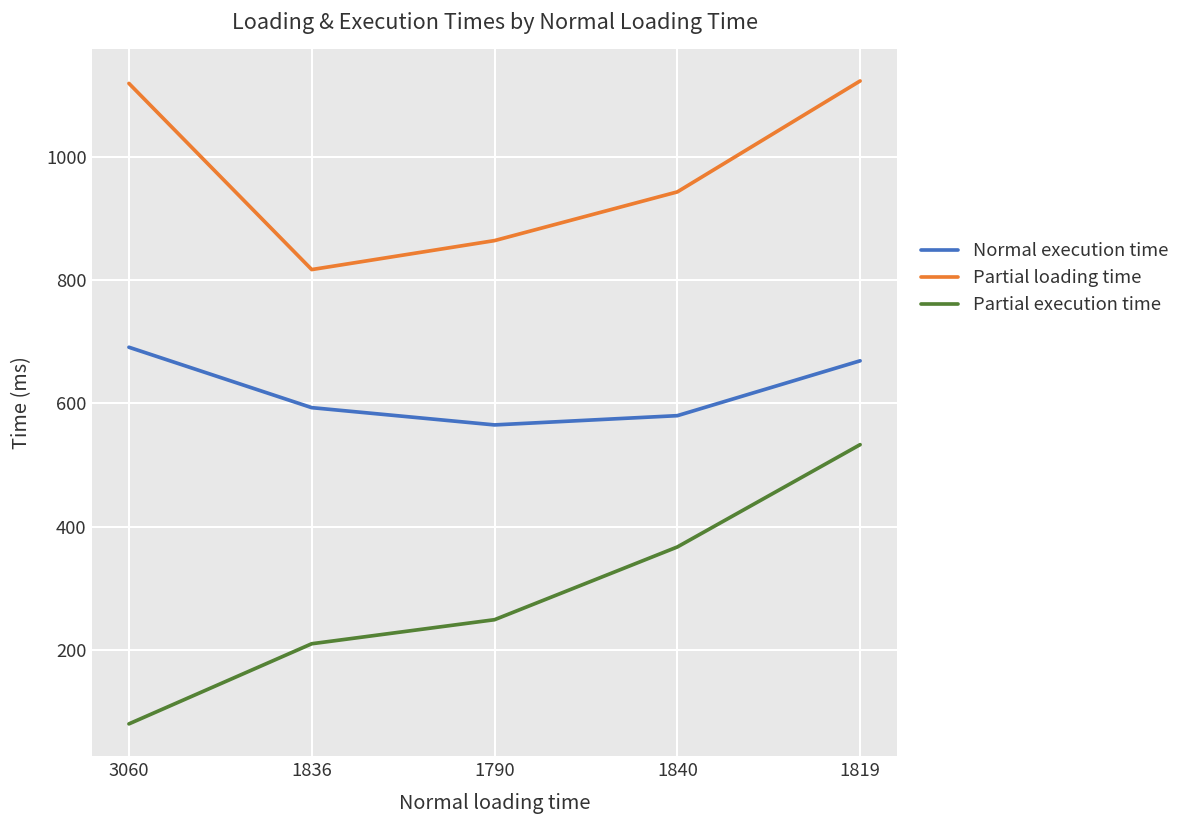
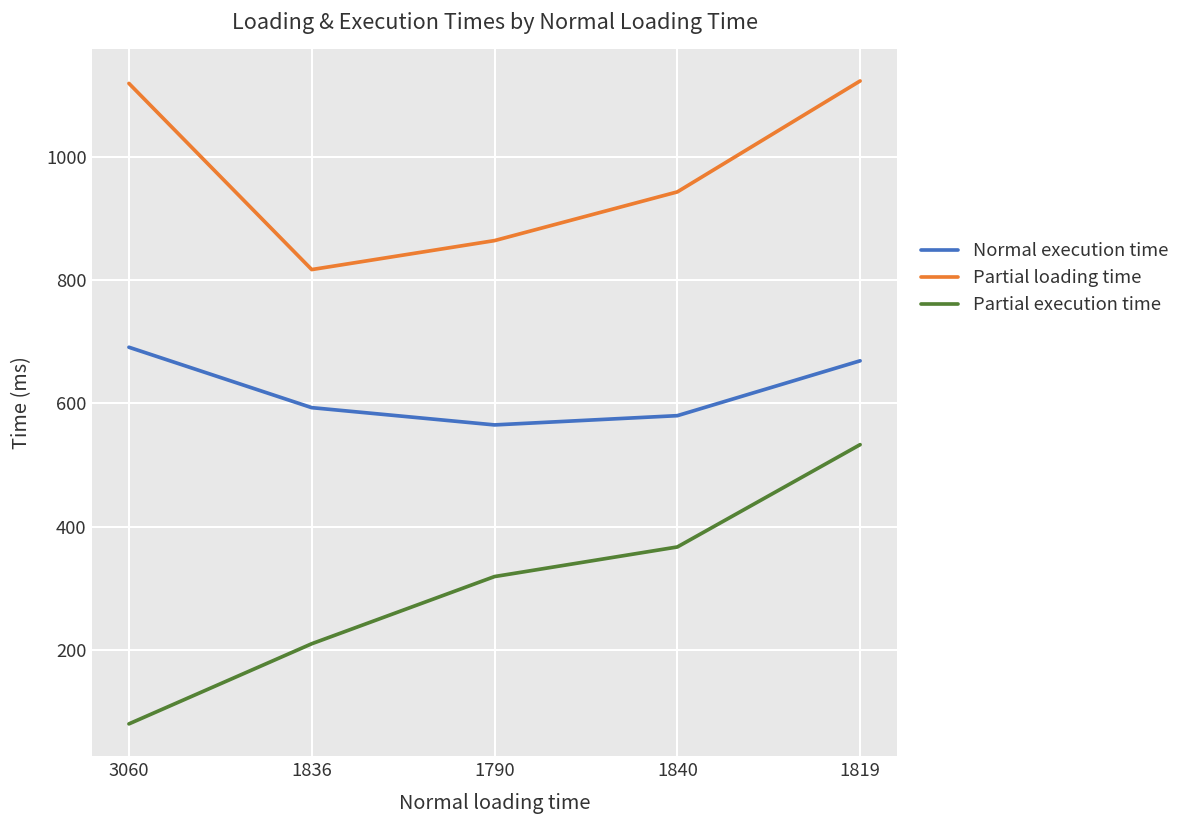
  {
    "Normal execution time": {
      "3060": 690,
      "1836": 590,
      "1790": 570,
      "1840": 580,
      "1819": 670
    },
    "Partial loading time": {
      "3060": 1120,
      "1836": 820,
      "1790": 860,
      "1840": 940,
      "1819": 1120
    },
    "Partial execution time": {
      "3060": 80,
      "1836": 210,
-     "1790": 250,
+     "1790": 320,
      "1840": 370,
      "1819": 530
    }
  }
